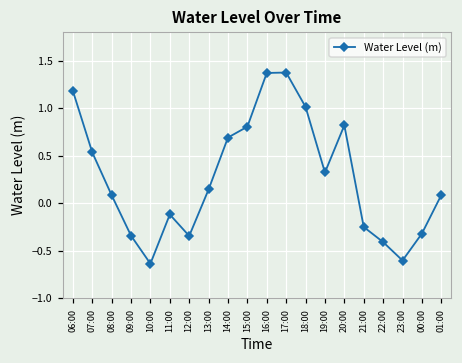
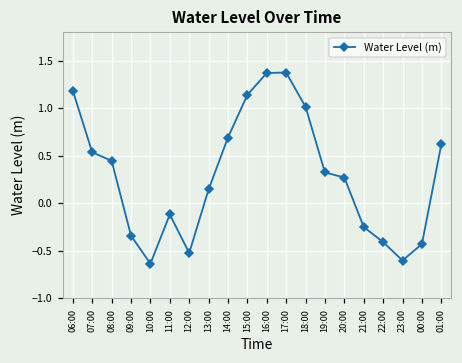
  {
    "06:00": 1.2,
    "07:00": 0.5,
-   "08:00": 0.1,
+   "08:00": 0.4,
    "09:00": -0.3,
    "10:00": -0.6,
    "11:00": -0.1,
-   "12:00": -0.3,
+   "12:00": -0.5,
    "13:00": 0.1,
    "14:00": 0.7,
-   "15:00": 0.8,
+   "15:00": 1.1,
    "16:00": 1.4,
    "17:00": 1.4,
    "18:00": 1.0,
    "19:00": 0.3,
-   "20:00": 0.8,
+   "20:00": 0.3,
    "21:00": -0.3,
    "22:00": -0.4,
    "23:00": -0.6,
-   "00:00": -0.3,
-   "01:00": 0.1
+   "00:00": -0.4,
+   "01:00": 0.6
  }
